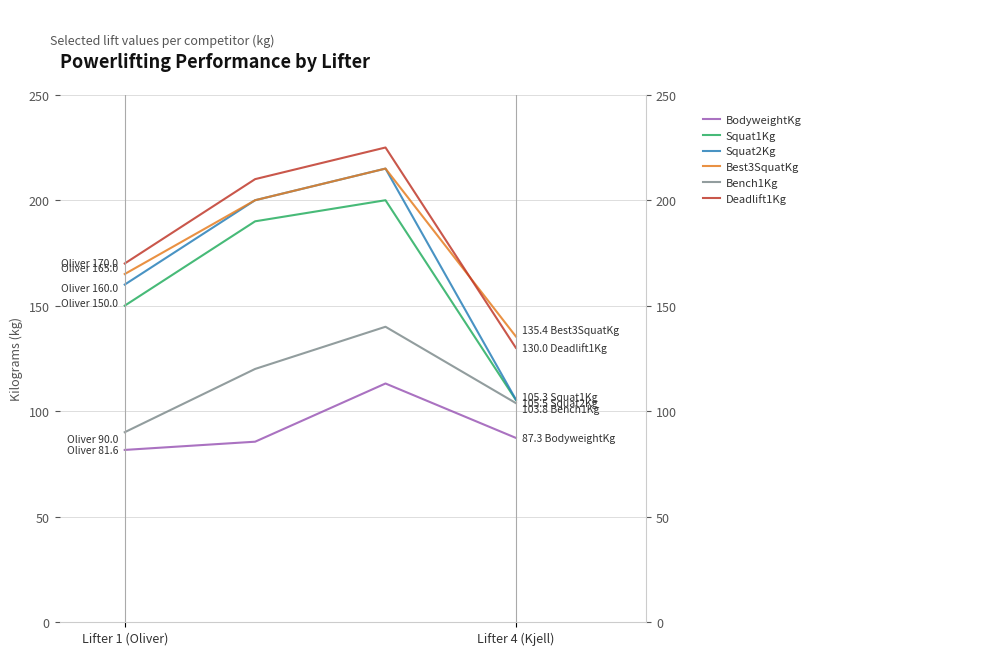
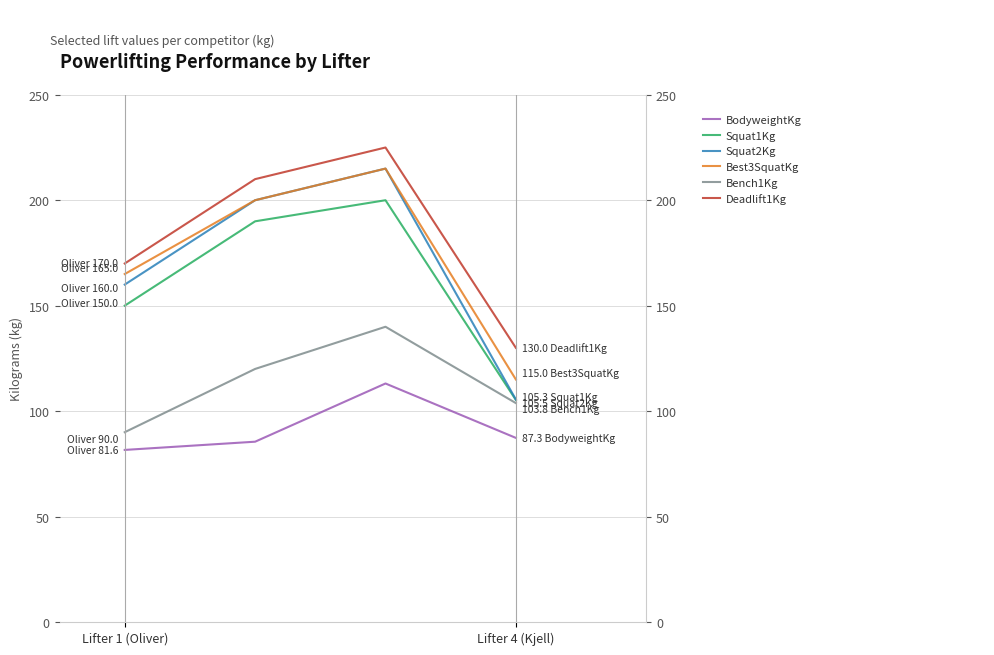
  {
    "BodyweightKg": {
      "Lifter 1 (Oliver)": 81.6,
      "Lifter 4 (Kjell)": 87.3
    },
    "Squat1Kg": {
      "Lifter 1 (Oliver)": 150.0
    },
    "Squat2Kg": {
      "Lifter 1 (Oliver)": 160.0
    },
    "Best3SquatKg": {
-     "Lifter 4 (Kjell)": 135.4
+     "Lifter 4 (Kjell)": 115.0
    },
    "Bench1Kg": {
      "Lifter 1 (Oliver)": 90.0
    },
    "Deadlift1Kg": {
      "Lifter 4 (Kjell)": 130.0
    }
  }
